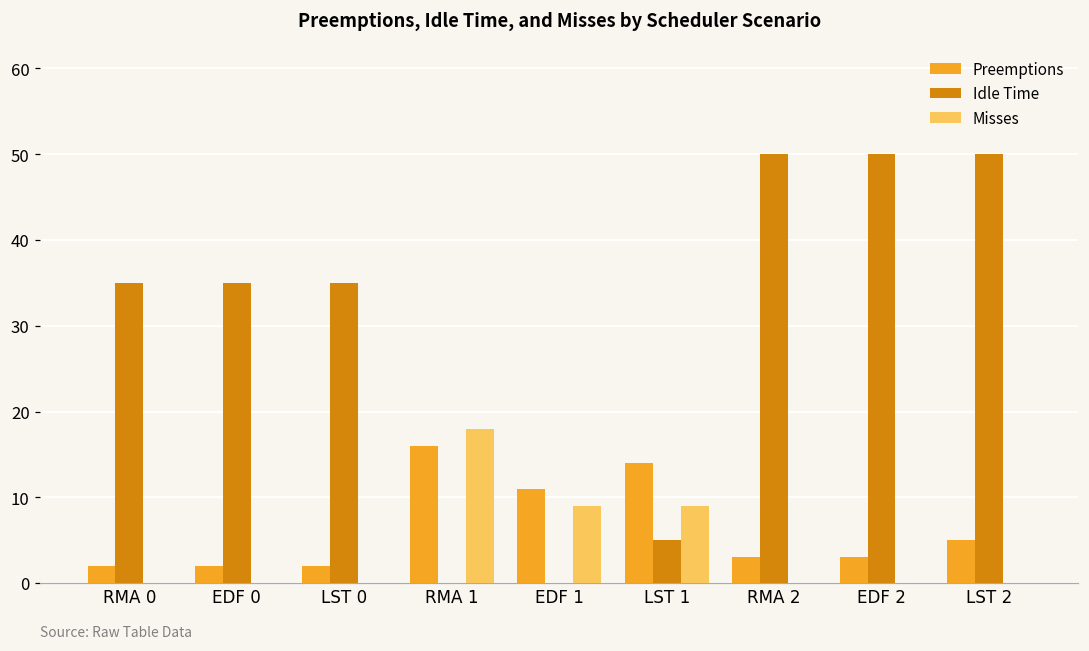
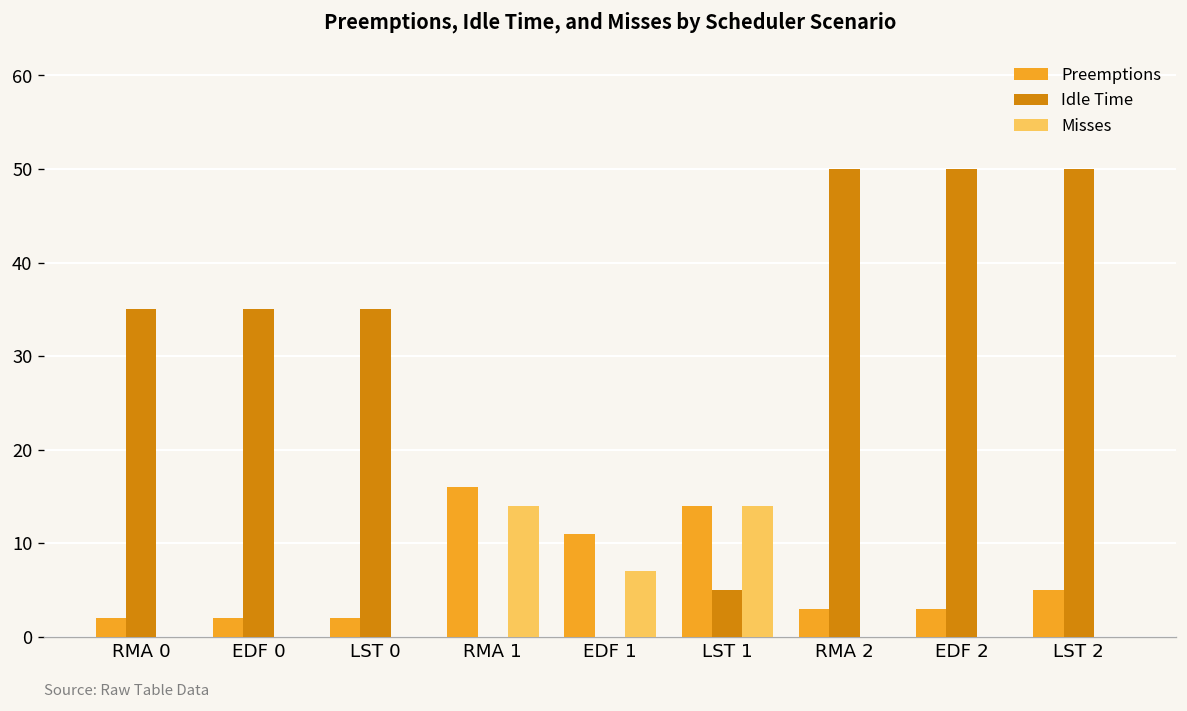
  {
    "Misses": {
      "RMA 0": 0,
      "EDF 0": 0,
      "LST 0": 0,
-     "RMA 1": 18,
-     "EDF 1": 9,
-     "LST 1": 9,
+     "RMA 1": 14,
+     "EDF 1": 7,
+     "LST 1": 14,
      "RMA 2": 0,
      "EDF 2": 0,
      "LST 2": 0
    }
  }
